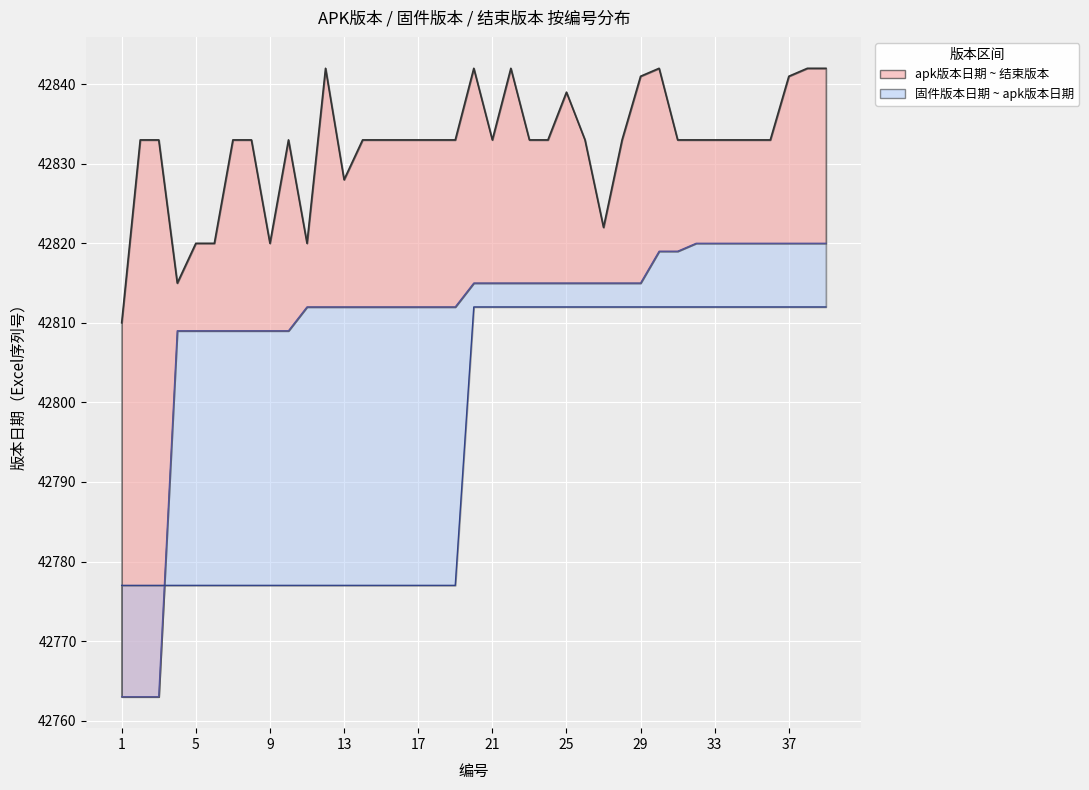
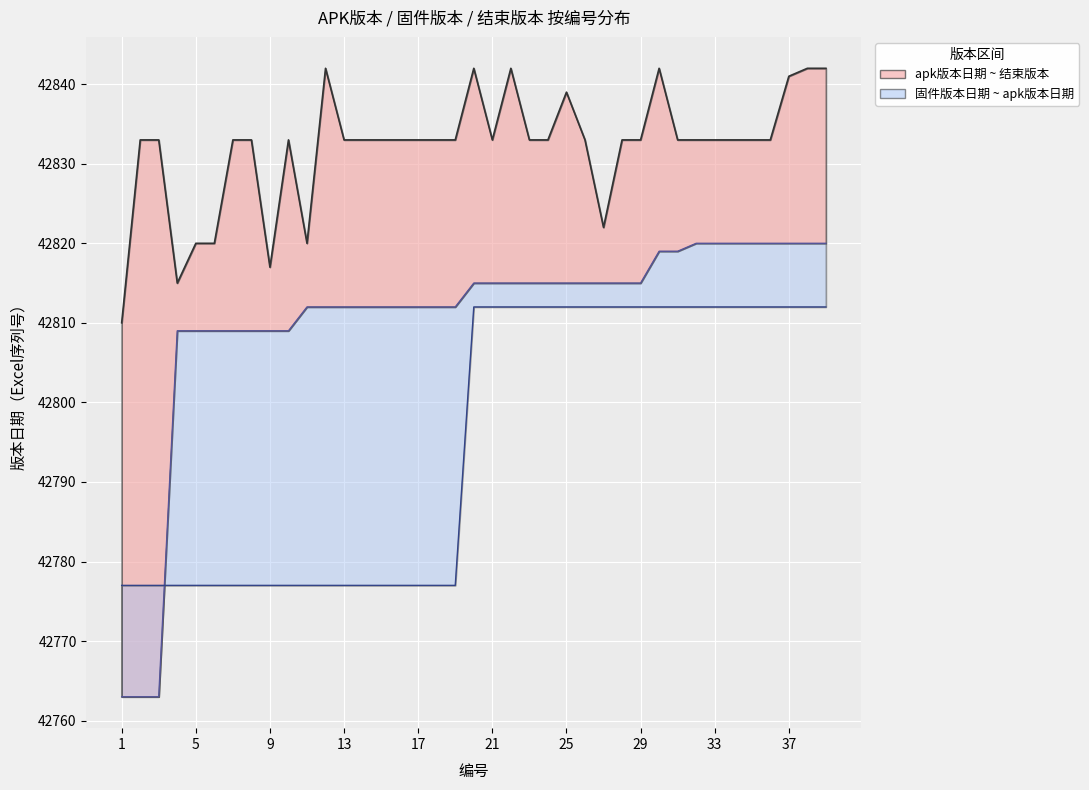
  {
    "apk版本日期 ~ 结束版本": {
      "1": 42810,
      "5": 42820,
-     "9": 42820,
-     "13": 42828,
+     "9": 42817,
+     "13": 42833,
      "17": 42833,
      "21": 42833,
      "25": 42839,
-     "29": 42841,
+     "29": 42833,
      "33": 42833,
      "37": 42841
    }
  }
